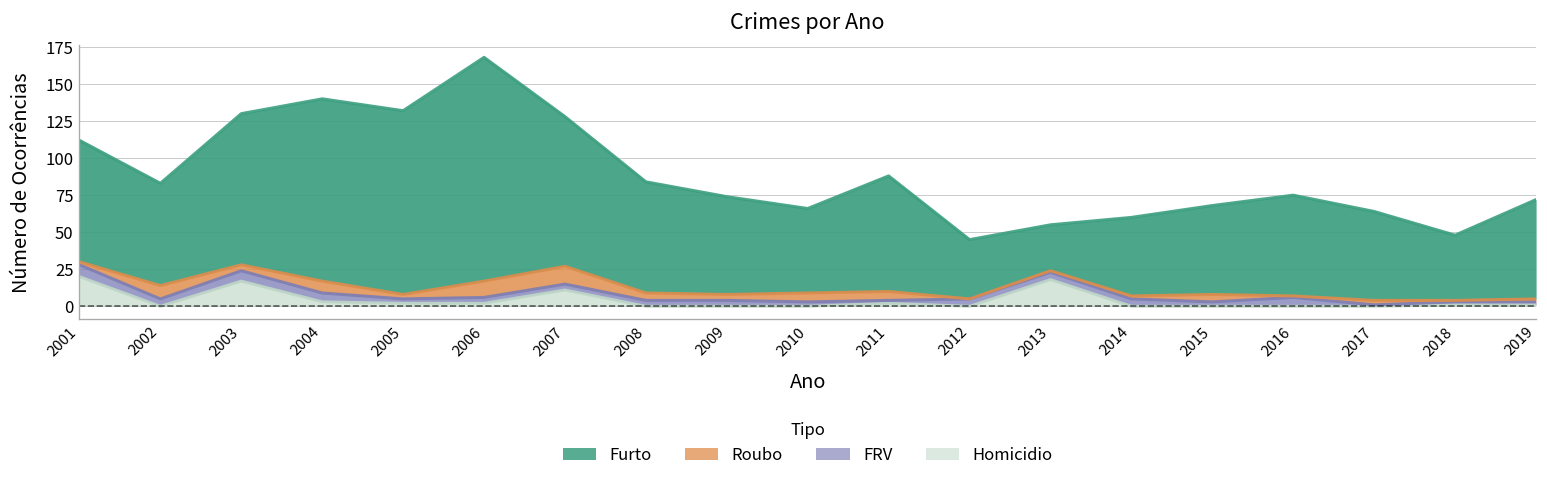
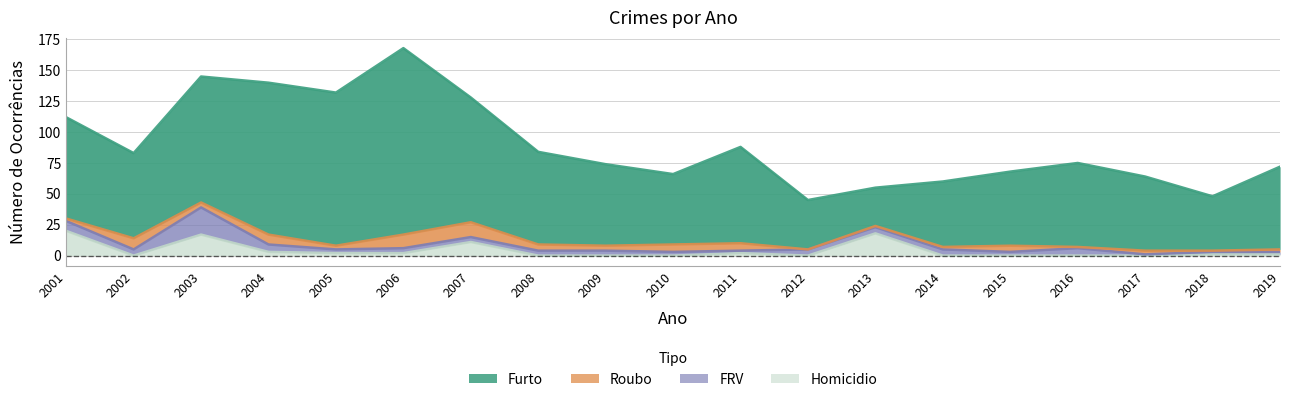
  {
    "Homicidio": {
      "2001": 20,
      "2002": 0,
      "2003": 17,
      "2004": 3,
      "2005": 2,
      "2006": 2,
      "2007": 11,
      "2008": 0,
      "2009": 0,
      "2010": 0,
      "2012": 0,
      "2013": 18,
      "2014": 0,
      "2015": 0,
      "2016": 0
    },
    "FRV": {
      "2002": 5,
-     "2003": 7,
+     "2003": 22,
      "2004": 6,
      "2005": 3,
      "2006": 4,
      "2007": 4,
      "2008": 4,
      "2009": 4,
      "2010": 3,
      "2015": 3
    },
    "Roubo": {
      "2002": 9,
      "2003": 4,
      "2004": 8,
      "2005": 3,
      "2006": 11,
      "2007": 12,
      "2008": 5,
      "2009": 4,
      "2010": 6,
      "2011": 6,
      "2015": 5,
      "2017": 3
    },
    "Furto": {
      "2001": 82,
      "2002": 69,
      "2003": 102,
      "2004": 123,
      "2005": 124,
      "2006": 151,
      "2007": 101,
      "2008": 75,
      "2009": 66,
      "2010": 57,
      "2011": 78,
      "2012": 40,
      "2013": 31,
      "2014": 53,
      "2015": 60,
      "2016": 68,
      "2017": 60,
      "2018": 44,
      "2019": 67
    }
  }
